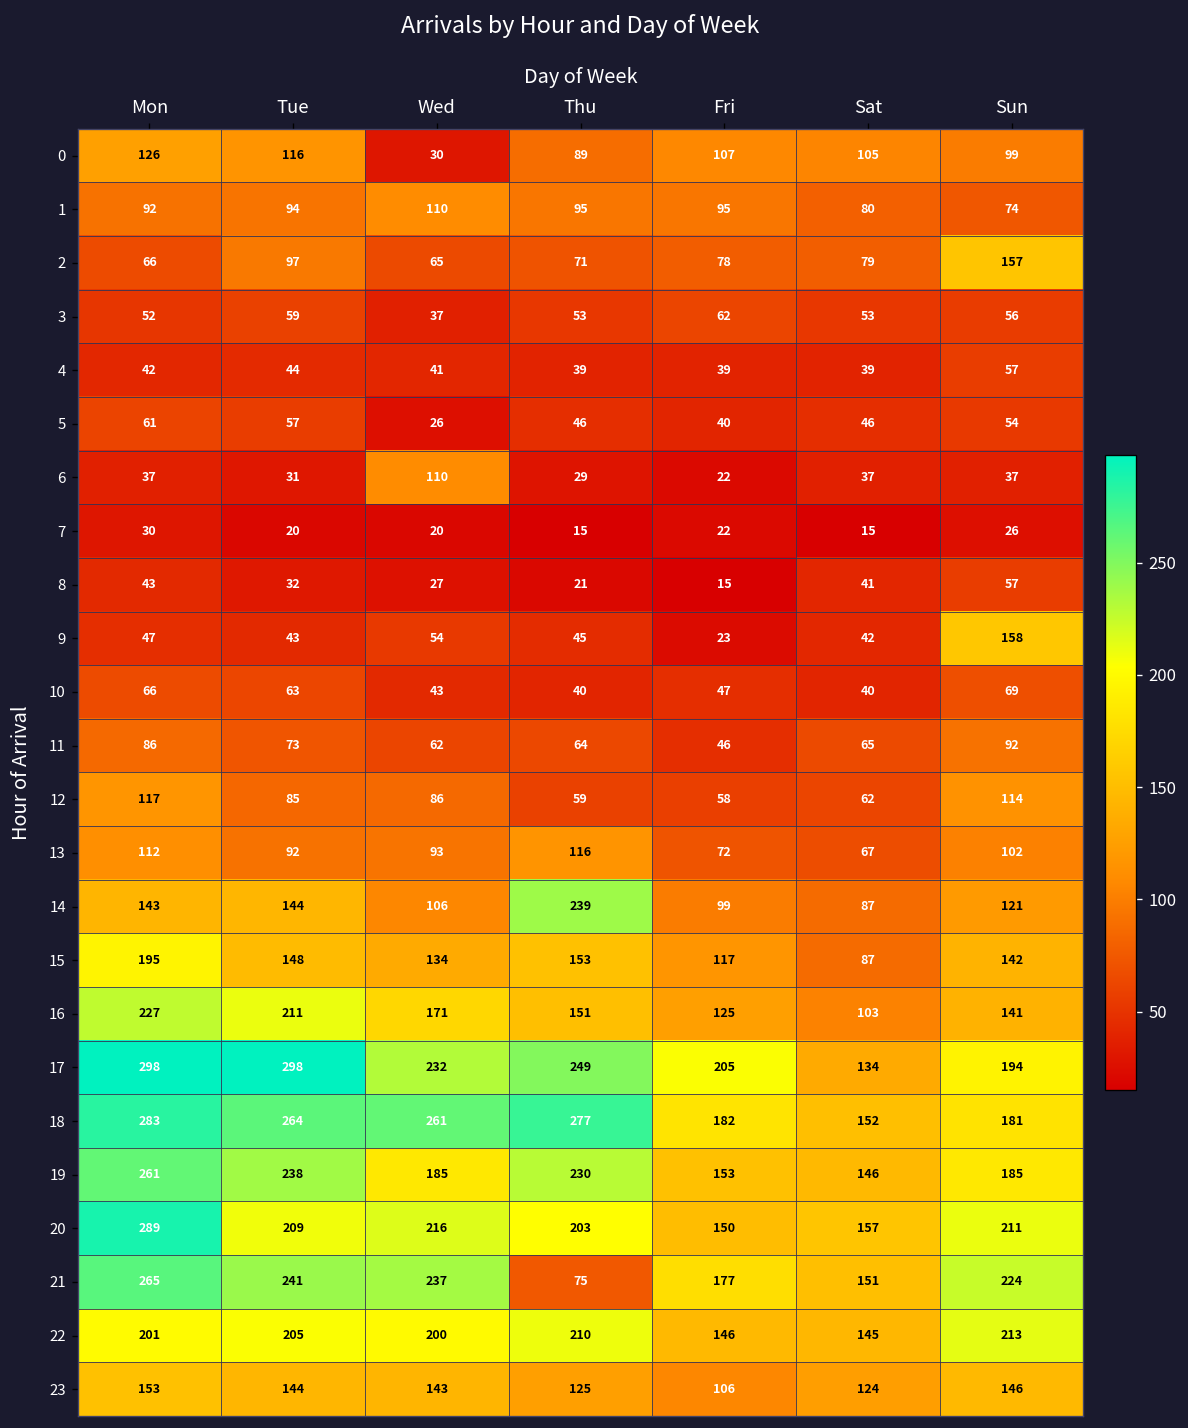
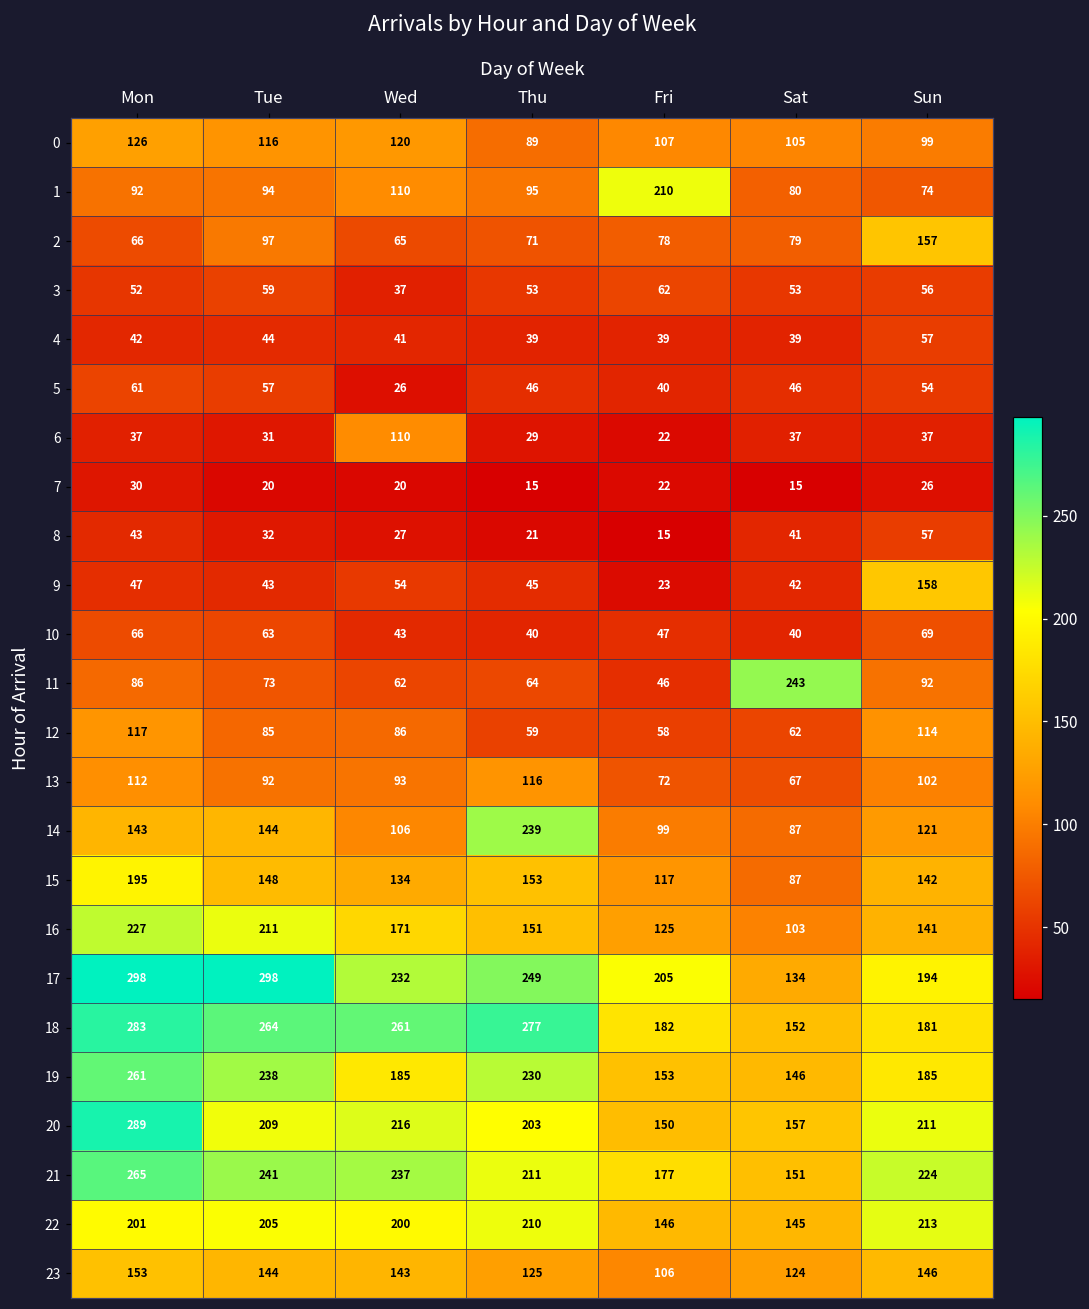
  {
    "0": {
      "Mon": 126,
      "Tue": 116,
-     "Wed": 30,
+     "Wed": 120,
      "Thu": 89,
      "Fri": 107,
      "Sat": 105,
      "Sun": 99
    },
    "1": {
      "Mon": 92,
      "Tue": 94,
      "Wed": 110,
      "Thu": 95,
-     "Fri": 95,
+     "Fri": 210,
      "Sat": 80,
      "Sun": 74
    },
    "2": {
      "Mon": 66,
      "Tue": 97,
      "Wed": 65,
      "Thu": 71,
      "Fri": 78,
      "Sat": 79,
      "Sun": 157
    },
    "3": {
      "Mon": 52,
      "Tue": 59,
      "Wed": 37,
      "Thu": 53,
      "Fri": 62,
      "Sat": 53,
      "Sun": 56
    },
    "4": {
      "Mon": 42,
      "Tue": 44,
      "Wed": 41,
      "Thu": 39,
      "Fri": 39,
      "Sat": 39,
      "Sun": 57
    },
    "5": {
      "Mon": 61,
      "Tue": 57,
      "Wed": 26,
      "Thu": 46,
      "Fri": 40,
      "Sat": 46,
      "Sun": 54
    },
    "6": {
      "Mon": 37,
      "Tue": 31,
      "Wed": 110,
      "Thu": 29,
      "Fri": 22,
      "Sat": 37,
      "Sun": 37
    },
    "7": {
      "Mon": 30,
      "Tue": 20,
      "Wed": 20,
      "Thu": 15,
      "Fri": 22,
      "Sat": 15,
      "Sun": 26
    },
    "8": {
      "Mon": 43,
      "Tue": 32,
      "Wed": 27,
      "Thu": 21,
      "Fri": 15,
      "Sat": 41,
      "Sun": 57
    },
    "9": {
      "Mon": 47,
      "Tue": 43,
      "Wed": 54,
      "Thu": 45,
      "Fri": 23,
      "Sat": 42,
      "Sun": 158
    },
    "10": {
      "Mon": 66,
      "Tue": 63,
      "Wed": 43,
      "Thu": 40,
      "Fri": 47,
      "Sat": 40,
      "Sun": 69
    },
    "11": {
      "Mon": 86,
      "Tue": 73,
      "Wed": 62,
      "Thu": 64,
      "Fri": 46,
-     "Sat": 65,
+     "Sat": 243,
      "Sun": 92
    },
    "12": {
      "Mon": 117,
      "Tue": 85,
      "Wed": 86,
      "Thu": 59,
      "Fri": 58,
      "Sat": 62,
      "Sun": 114
    },
    "13": {
      "Mon": 112,
      "Tue": 92,
      "Wed": 93,
      "Thu": 116,
      "Fri": 72,
      "Sat": 67,
      "Sun": 102
    },
    "14": {
      "Mon": 143,
      "Tue": 144,
      "Wed": 106,
      "Thu": 239,
      "Fri": 99,
      "Sat": 87,
      "Sun": 121
    },
    "15": {
      "Mon": 195,
      "Tue": 148,
      "Wed": 134,
      "Thu": 153,
      "Fri": 117,
      "Sat": 87,
      "Sun": 142
    },
    "16": {
      "Mon": 227,
      "Tue": 211,
      "Wed": 171,
      "Thu": 151,
      "Fri": 125,
      "Sat": 103,
      "Sun": 141
    },
    "17": {
      "Mon": 298,
      "Tue": 298,
      "Wed": 232,
      "Thu": 249,
      "Fri": 205,
      "Sat": 134,
      "Sun": 194
    },
    "18": {
      "Mon": 283,
      "Tue": 264,
      "Wed": 261,
      "Thu": 277,
      "Fri": 182,
      "Sat": 152,
      "Sun": 181
    },
    "19": {
      "Mon": 261,
      "Tue": 238,
      "Wed": 185,
      "Thu": 230,
      "Fri": 153,
      "Sat": 146,
      "Sun": 185
    },
    "20": {
      "Mon": 289,
      "Tue": 209,
      "Wed": 216,
      "Thu": 203,
      "Fri": 150,
      "Sat": 157,
      "Sun": 211
    },
    "21": {
      "Mon": 265,
      "Tue": 241,
      "Wed": 237,
-     "Thu": 75,
+     "Thu": 211,
      "Fri": 177,
      "Sat": 151,
      "Sun": 224
    },
    "22": {
      "Mon": 201,
      "Tue": 205,
      "Wed": 200,
      "Thu": 210,
      "Fri": 146,
      "Sat": 145,
      "Sun": 213
    },
    "23": {
      "Mon": 153,
      "Tue": 144,
      "Wed": 143,
      "Thu": 125,
      "Fri": 106,
      "Sat": 124,
      "Sun": 146
    }
  }
